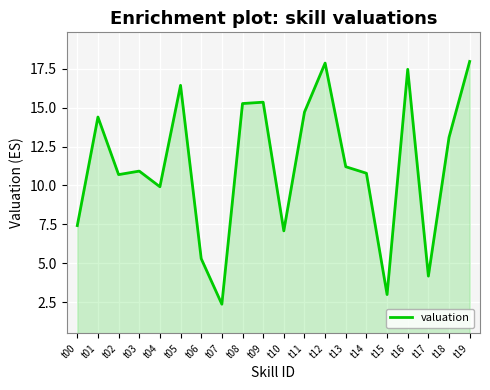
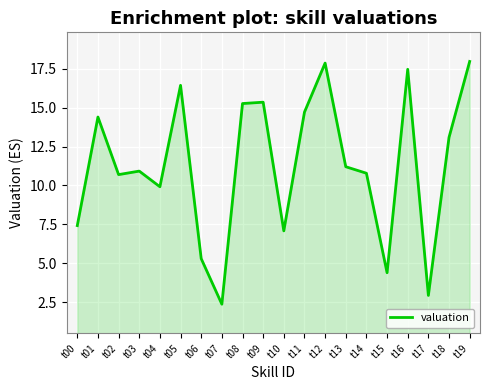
  {
    "t00": 7.4,
    "t01": 14.4,
    "t02": 10.7,
    "t03": 10.9,
    "t04": 9.9,
    "t05": 16.4,
    "t06": 5.3,
    "t07": 2.4,
    "t08": 15.3,
    "t09": 15.4,
    "t10": 7.1,
    "t11": 14.7,
    "t12": 17.9,
    "t13": 11.2,
    "t14": 10.8,
-   "t15": 3.0,
+   "t15": 4.4,
    "t16": 17.5,
-   "t17": 4.2,
+   "t17": 2.9,
    "t18": 13.1,
    "t19": 18.0
  }
